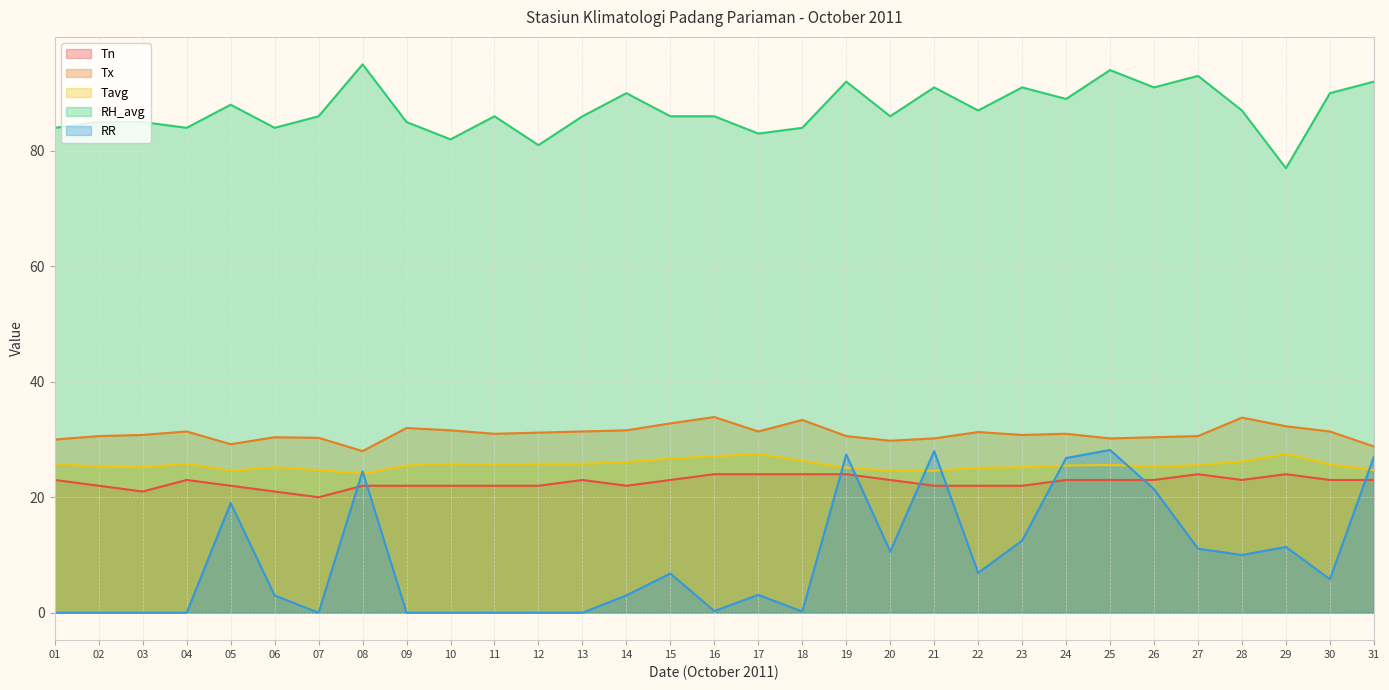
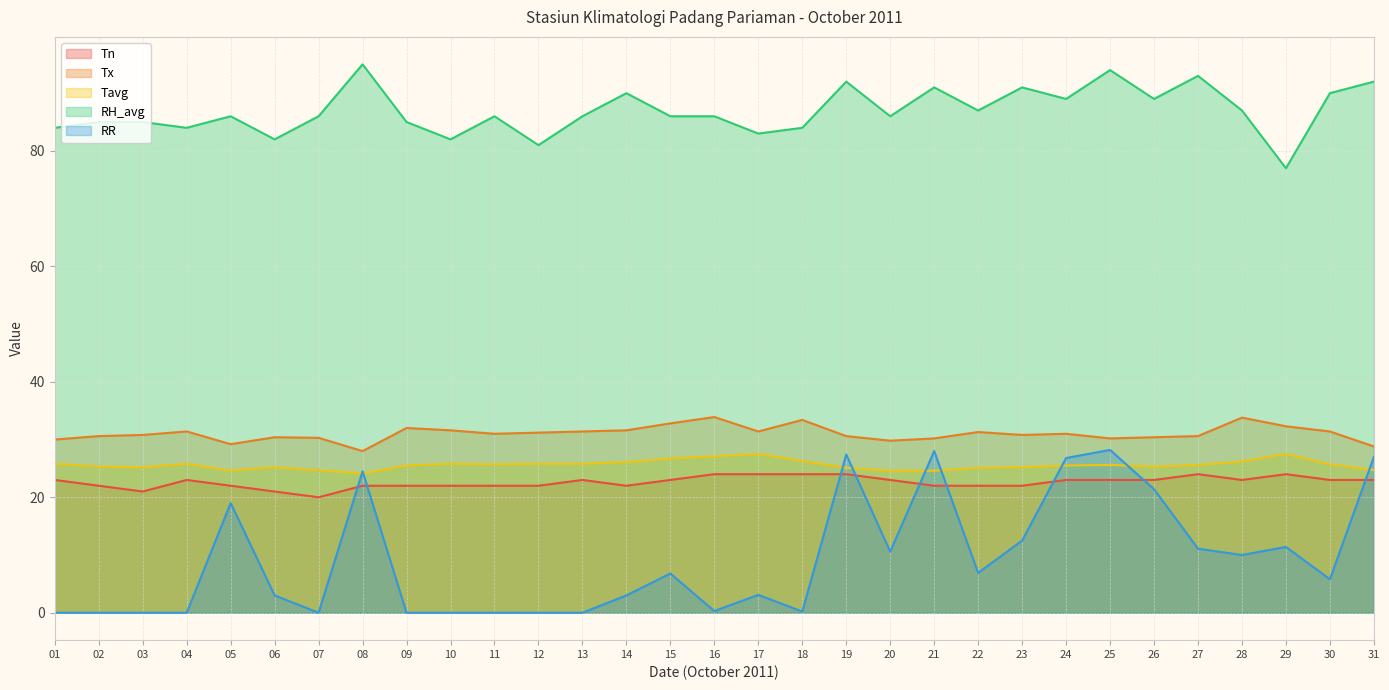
  {
    "RH_avg": {
      "01": 84,
      "04": 84,
-     "05": 88,
-     "06": 84,
+     "05": 86,
+     "06": 82,
      "07": 86,
      "08": 95,
      "09": 85,
      "10": 82,
      "11": 86,
      "12": 81,
      "13": 86,
      "14": 90,
      "15": 86,
      "16": 86,
      "17": 83,
      "18": 84,
      "19": 92,
      "20": 86,
      "21": 91,
      "22": 87,
      "23": 91,
      "24": 89,
      "25": 94,
-     "26": 91,
+     "26": 89,
      "27": 93,
      "28": 87,
      "29": 77,
      "30": 90,
      "31": 92
    },
    "RR": {
      "01": 0,
      "02": 0,
      "03": 0,
      "04": 0,
      "05": 19,
      "06": 3,
      "07": 0,
      "09": 0,
      "10": 0,
      "11": 0,
      "12": 0,
      "13": 0,
      "14": 3,
      "15": 7,
      "16": 0,
      "17": 3,
      "18": 0,
      "19": 27,
      "20": 11,
      "21": 28,
      "22": 7,
      "23": 13,
      "24": 27,
      "25": 28,
      "26": 21,
      "27": 11,
      "28": 10,
      "29": 11,
      "30": 6,
      "31": 27
    }
  }
